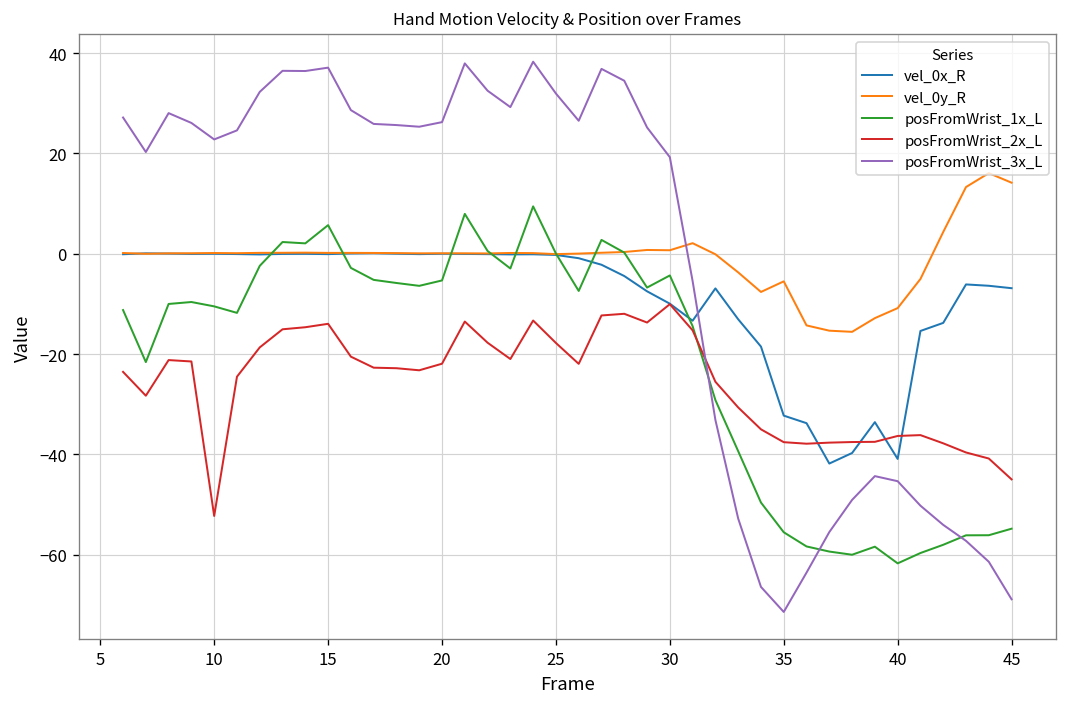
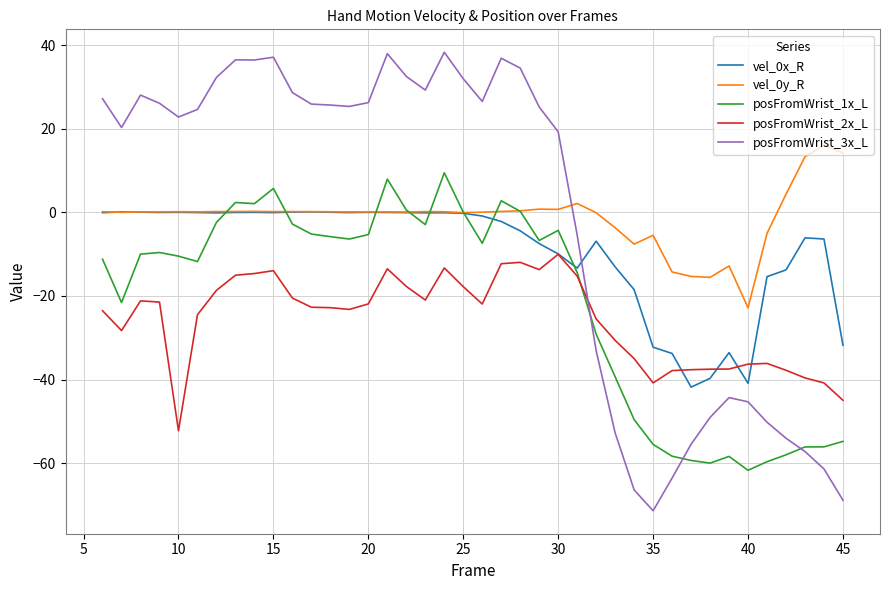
  {
    "vel_0x_R": {
      "35": -32,
      "40": -41,
-     "45": -7
+     "45": -32
    },
    "vel_0y_R": {
      "30": 1,
      "35": -5,
-     "40": -11
+     "40": -23
    },
    "posFromWrist_1x_L": {
      "10": -10,
      "15": 6,
      "20": -5,
      "30": -4,
      "35": -56,
      "40": -62,
      "45": -55
    },
    "posFromWrist_2x_L": {
      "10": -52,
      "15": -14,
      "20": -22,
      "25": -18,
-     "35": -38,
+     "35": -41,
      "40": -36,
      "45": -45
    },
    "posFromWrist_3x_L": {
      "10": 23,
      "15": 37,
      "20": 26,
      "25": 32,
      "30": 19,
      "35": -71,
      "40": -45,
      "45": -69
    }
  }
